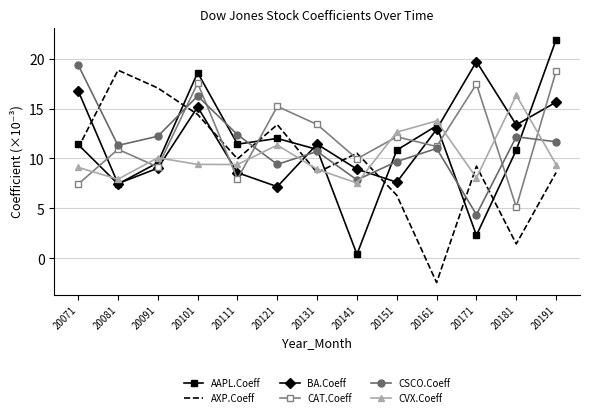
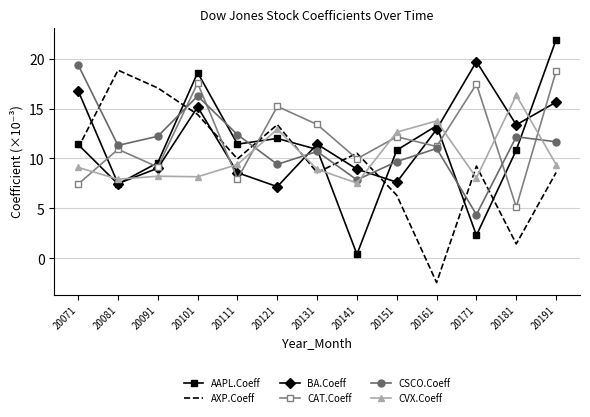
  {
    "CVX.Coeff": {
      "20071": 9,
      "20081": 8,
-     "20091": 10,
-     "20101": 9,
+     "20091": 8,
+     "20101": 8,
      "20111": 9,
-     "20121": 11,
+     "20121": 13,
      "20131": 9,
      "20141": 8,
      "20151": 13,
      "20161": 14,
      "20171": 8,
      "20181": 16,
      "20191": 9
    }
  }
